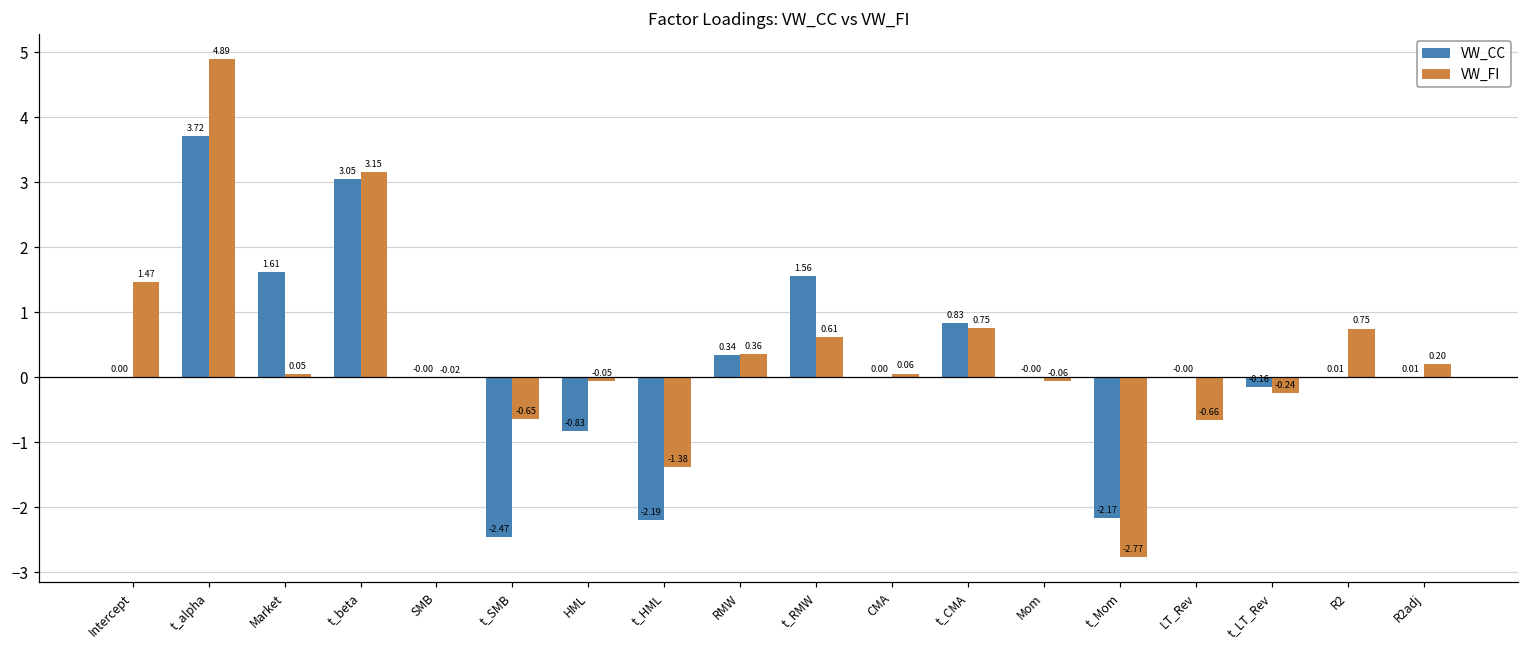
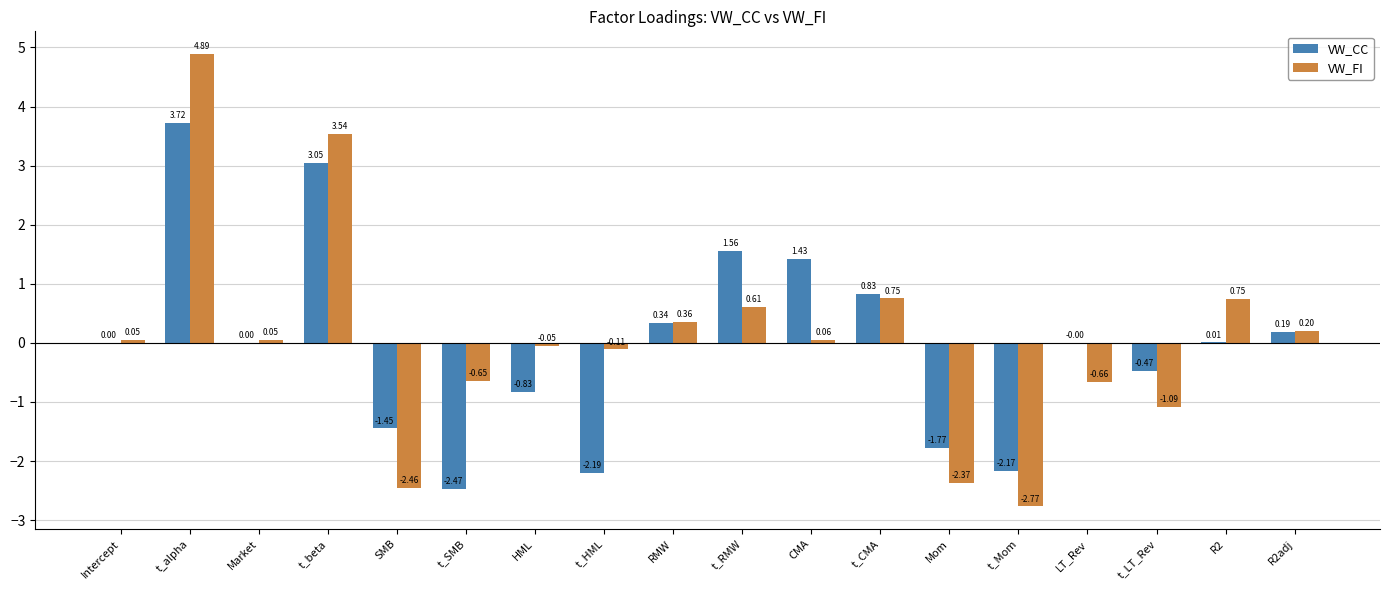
  {
    "VW_CC": {
      "Intercept": 0.00,
      "t_alpha": 3.72,
-     "Market": 1.61,
+     "Market": 0.00,
      "t_beta": 3.05,
-     "SMB": -0.00,
+     "SMB": -1.45,
      "t_SMB": -2.47,
      "HML": -0.83,
      "t_HML": -2.19,
      "RMW": 0.34,
      "t_RMW": 1.56,
-     "CMA": 0.00,
+     "CMA": 1.43,
      "t_CMA": 0.83,
-     "Mom": -0.00,
+     "Mom": -1.77,
      "t_Mom": -2.17,
      "LT_Rev": -0.00,
-     "t_LT_Rev": -0.16,
+     "t_LT_Rev": -0.47,
      "R2": 0.01,
-     "R2adj": 0.01
+     "R2adj": 0.19
    },
    "VW_FI": {
-     "Intercept": 1.47,
+     "Intercept": 0.05,
      "t_alpha": 4.89,
      "Market": 0.05,
-     "t_beta": 3.15,
-     "SMB": -0.02,
+     "t_beta": 3.54,
+     "SMB": -2.46,
      "t_SMB": -0.65,
      "HML": -0.05,
-     "t_HML": -1.38,
+     "t_HML": -0.11,
      "RMW": 0.36,
      "t_RMW": 0.61,
      "CMA": 0.06,
      "t_CMA": 0.75,
-     "Mom": -0.06,
+     "Mom": -2.37,
      "t_Mom": -2.77,
      "LT_Rev": -0.66,
-     "t_LT_Rev": -0.24,
+     "t_LT_Rev": -1.09,
      "R2": 0.75,
      "R2adj": 0.20
    }
  }
